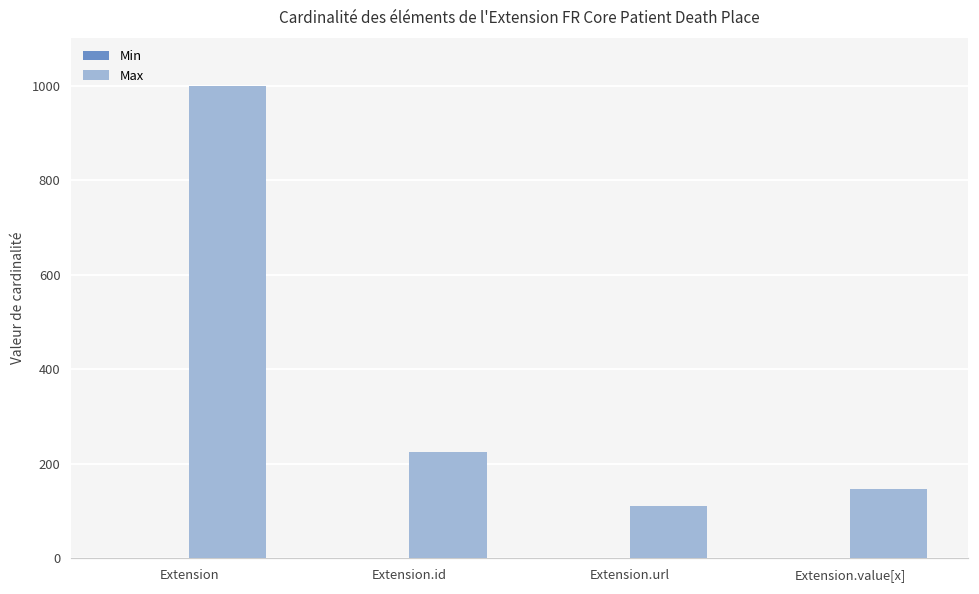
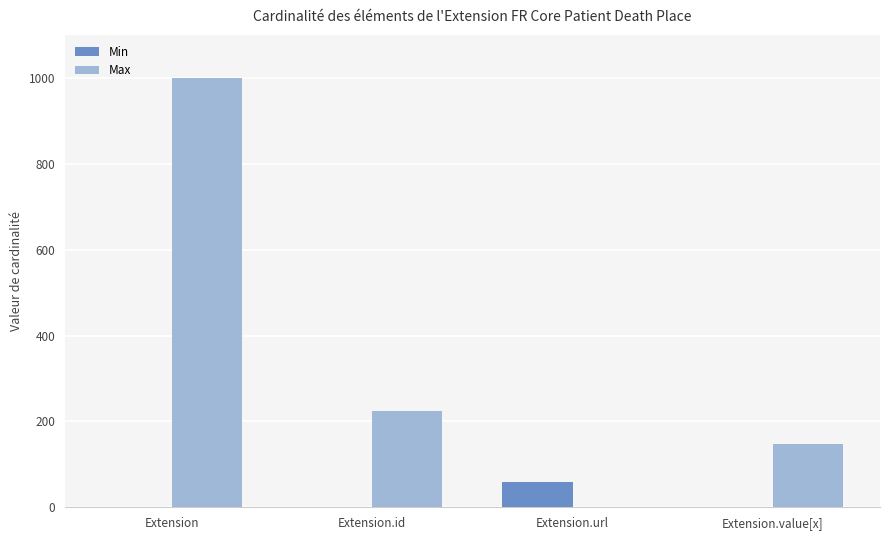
  {
    "Min": {
      "Extension": 0,
      "Extension.id": 0,
-     "Extension.url": 0,
+     "Extension.url": 60,
      "Extension.value[x]": 0
    },
    "Max": {
      "Extension": 1000,
      "Extension.id": 230,
-     "Extension.url": 110,
+     "Extension.url": 0,
      "Extension.value[x]": 150
    }
  }
